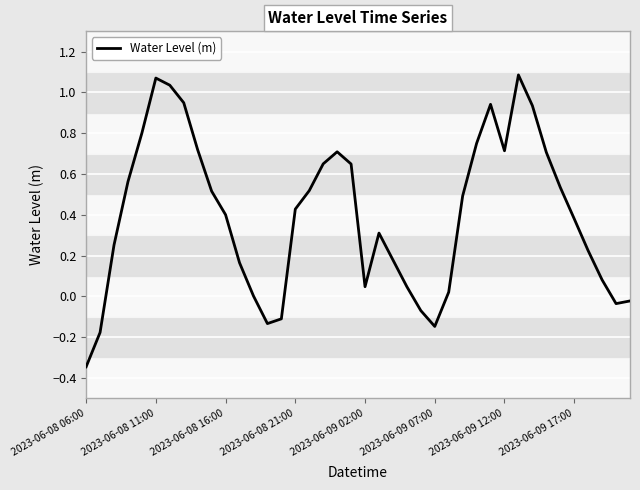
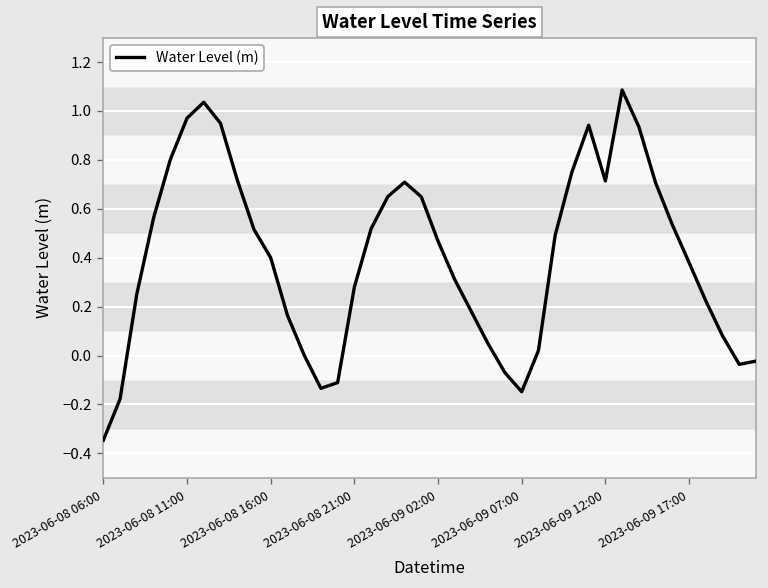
  {
    "2023-06-08 06:00": -0.35,
-   "2023-06-08 11:00": 1.07,
+   "2023-06-08 11:00": 0.97,
    "2023-06-08 16:00": 0.40,
-   "2023-06-08 21:00": 0.43,
-   "2023-06-09 02:00": 0.05,
+   "2023-06-08 21:00": 0.28,
+   "2023-06-09 02:00": 0.47,
    "2023-06-09 07:00": -0.15,
    "2023-06-09 12:00": 0.71,
    "2023-06-09 17:00": 0.38
  }
